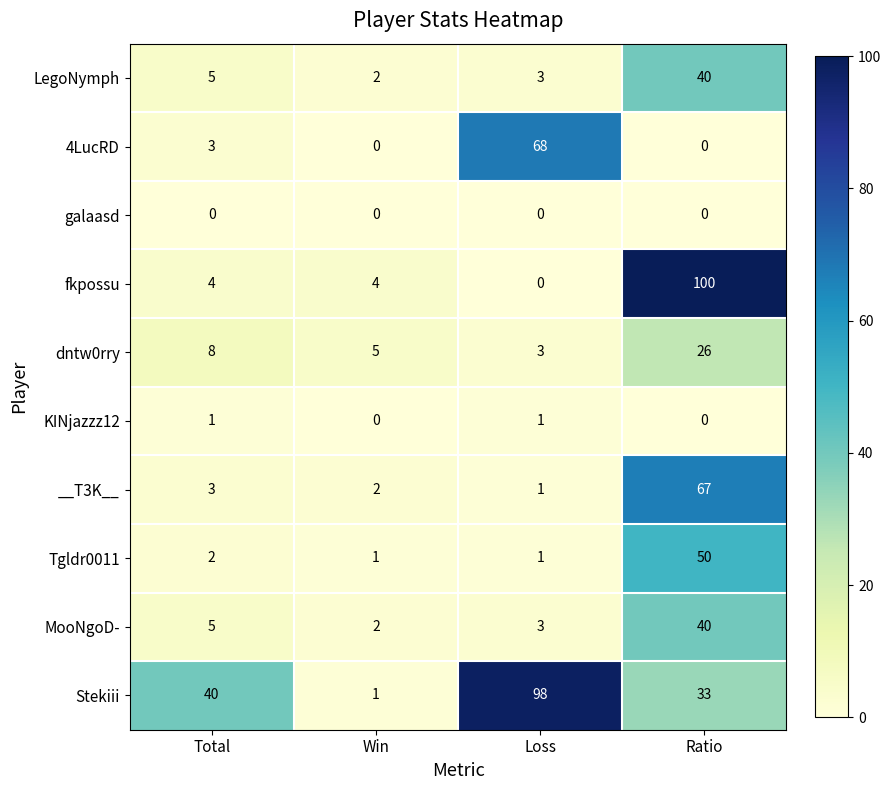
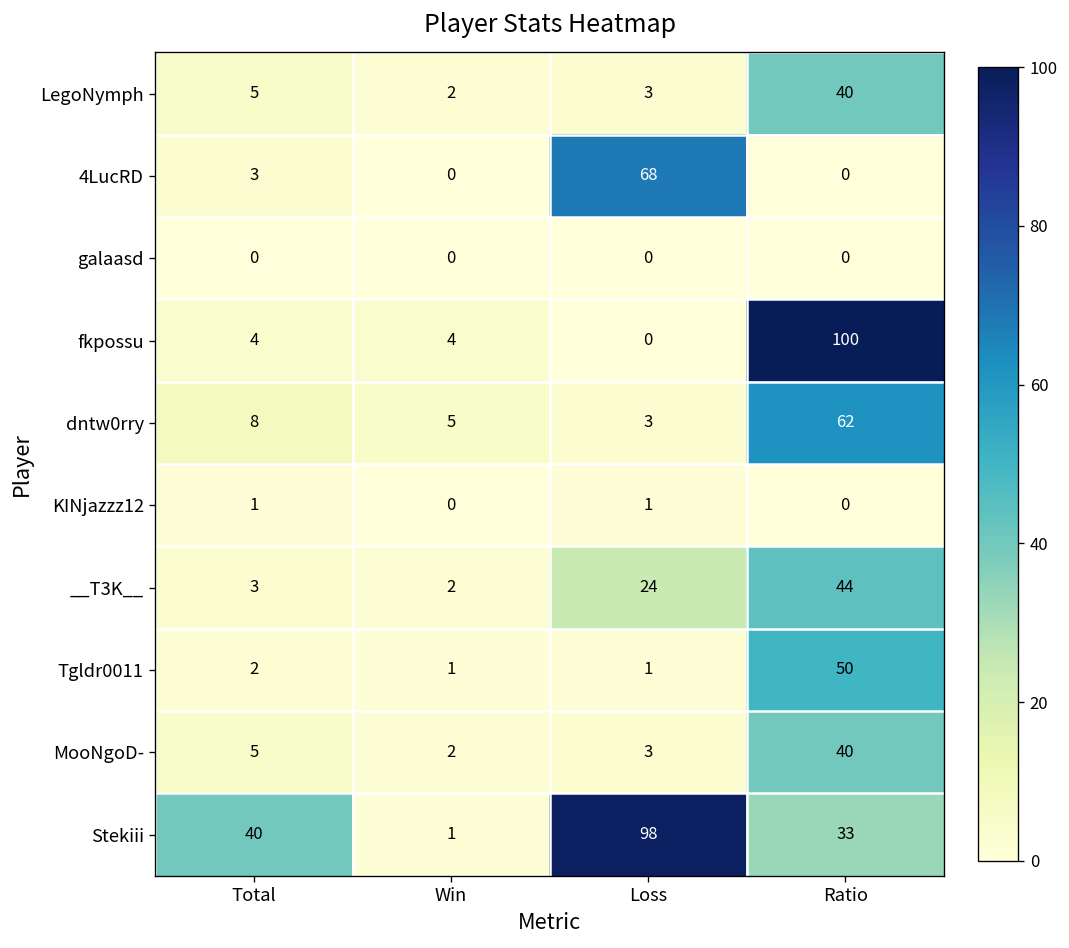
  {
    "LegoNymph": {
      "Total": 5,
      "Win": 2,
      "Loss": 3,
      "Ratio": 40
    },
    "4LucRD": {
      "Total": 3,
      "Win": 0,
      "Loss": 68,
      "Ratio": 0
    },
    "galaasd": {
      "Total": 0,
      "Win": 0,
      "Loss": 0,
      "Ratio": 0
    },
    "fkpossu": {
      "Total": 4,
      "Win": 4,
      "Loss": 0,
      "Ratio": 100
    },
    "dntw0rry": {
      "Total": 8,
      "Win": 5,
      "Loss": 3,
-     "Ratio": 26
+     "Ratio": 62
    },
    "KINjazzz12": {
      "Total": 1,
      "Win": 0,
      "Loss": 1,
      "Ratio": 0
    },
    "__T3K__": {
      "Total": 3,
      "Win": 2,
-     "Loss": 1,
-     "Ratio": 67
+     "Loss": 24,
+     "Ratio": 44
    },
    "Tgldr0011": {
      "Total": 2,
      "Win": 1,
      "Loss": 1,
      "Ratio": 50
    },
    "MooNgoD-": {
      "Total": 5,
      "Win": 2,
      "Loss": 3,
      "Ratio": 40
    },
    "Stekiii": {
      "Total": 40,
      "Win": 1,
      "Loss": 98,
      "Ratio": 33
    }
  }
